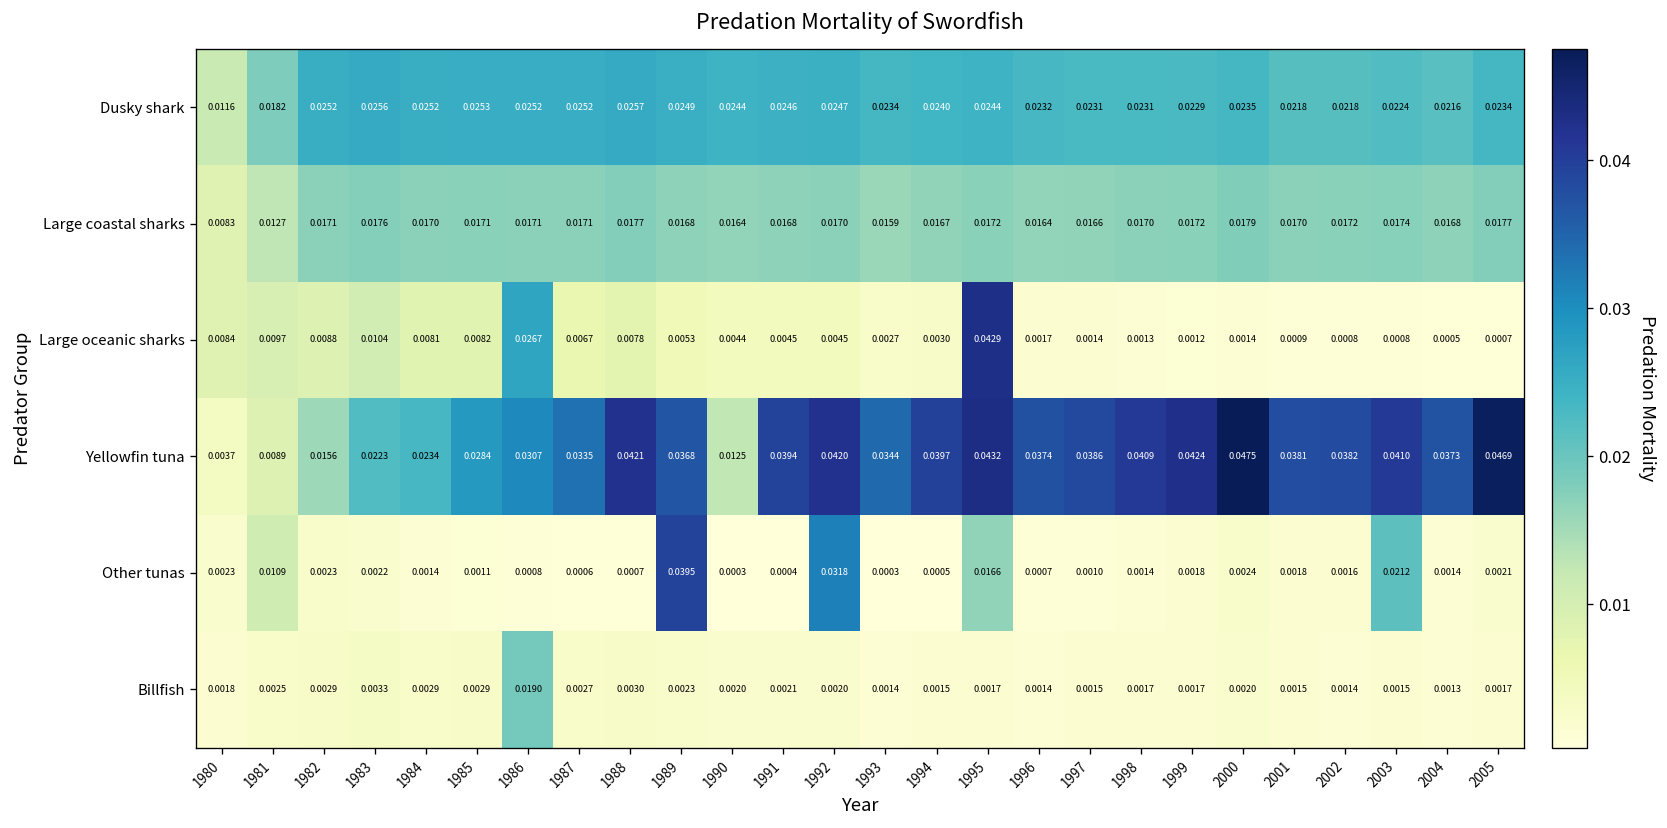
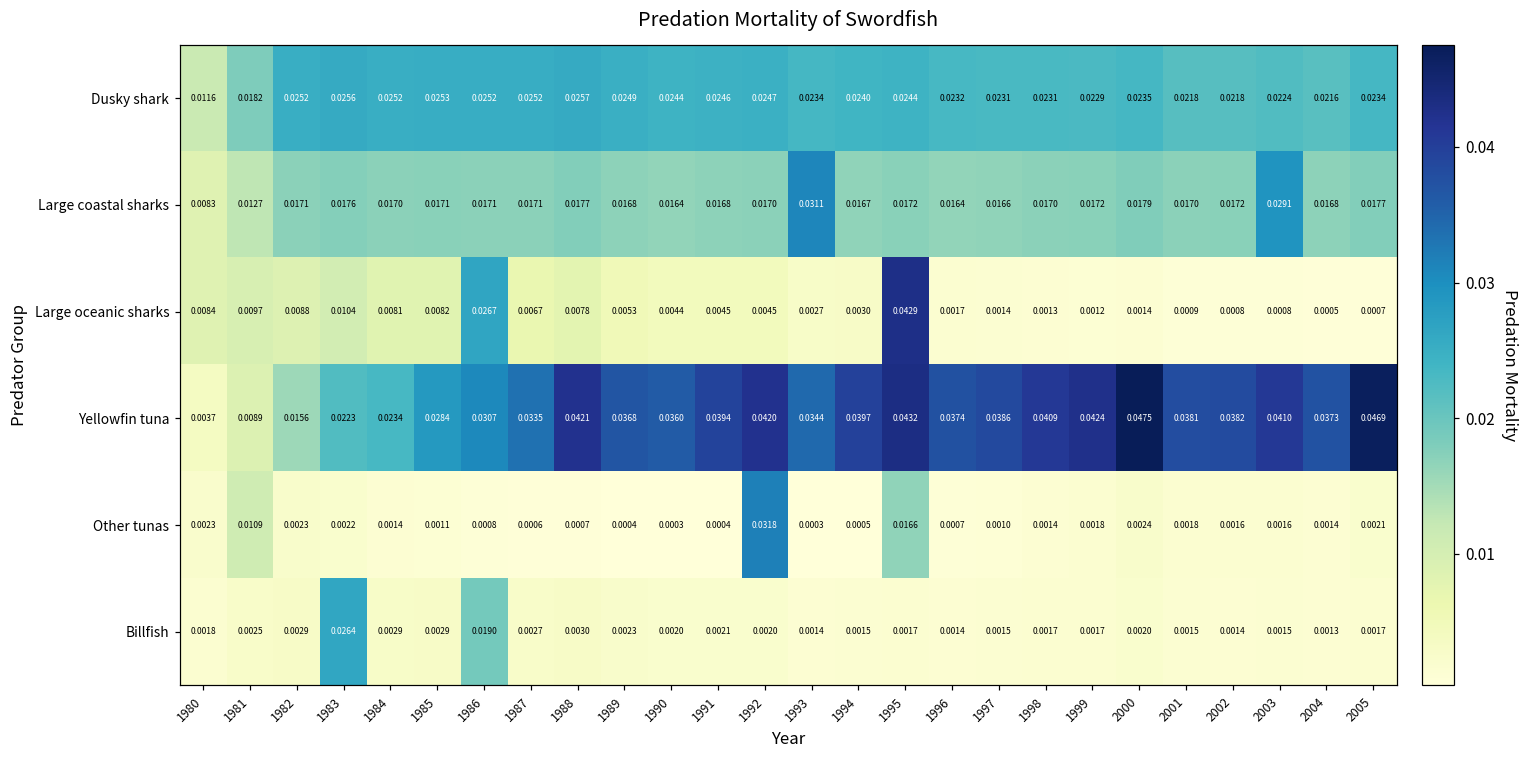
  {
    "Dusky shark": {
      "1980": 0.0116,
      "1981": 0.0182,
      "1982": 0.0252,
      "1983": 0.0256,
      "1984": 0.0252,
      "1985": 0.0253,
      "1986": 0.0252,
      "1987": 0.0252,
      "1988": 0.0257,
      "1989": 0.0249,
      "1990": 0.0244,
      "1991": 0.0246,
      "1992": 0.0247,
      "1993": 0.0234,
      "1994": 0.0240,
      "1995": 0.0244,
      "1996": 0.0232,
      "1997": 0.0231,
      "1998": 0.0231,
      "1999": 0.0229,
      "2000": 0.0235,
      "2001": 0.0218,
      "2002": 0.0218,
      "2003": 0.0224,
      "2004": 0.0216,
      "2005": 0.0234
    },
    "Large coastal sharks": {
      "1980": 0.0083,
      "1981": 0.0127,
      "1982": 0.0171,
      "1983": 0.0176,
      "1984": 0.0170,
      "1985": 0.0171,
      "1986": 0.0171,
      "1987": 0.0171,
      "1988": 0.0177,
      "1989": 0.0168,
      "1990": 0.0164,
      "1991": 0.0168,
      "1992": 0.0170,
-     "1993": 0.0159,
+     "1993": 0.0311,
      "1994": 0.0167,
      "1995": 0.0172,
      "1996": 0.0164,
      "1997": 0.0166,
      "1998": 0.0170,
      "1999": 0.0172,
      "2000": 0.0179,
      "2001": 0.0170,
      "2002": 0.0172,
-     "2003": 0.0174,
+     "2003": 0.0291,
      "2004": 0.0168,
      "2005": 0.0177
    },
    "Large oceanic sharks": {
      "1980": 0.0084,
      "1981": 0.0097,
      "1982": 0.0088,
      "1983": 0.0104,
      "1984": 0.0081,
      "1985": 0.0082,
      "1986": 0.0267,
      "1987": 0.0067,
      "1988": 0.0078,
      "1989": 0.0053,
      "1990": 0.0044,
      "1991": 0.0045,
      "1992": 0.0045,
      "1993": 0.0027,
      "1994": 0.0030,
      "1995": 0.0429,
      "1996": 0.0017,
      "1997": 0.0014,
      "1998": 0.0013,
      "1999": 0.0012,
      "2000": 0.0014,
      "2001": 0.0009,
      "2002": 0.0008,
      "2003": 0.0008,
      "2004": 0.0005,
      "2005": 0.0007
    },
    "Yellowfin tuna": {
      "1980": 0.0037,
      "1981": 0.0089,
      "1982": 0.0156,
      "1983": 0.0223,
      "1984": 0.0234,
      "1985": 0.0284,
      "1986": 0.0307,
      "1987": 0.0335,
      "1988": 0.0421,
      "1989": 0.0368,
-     "1990": 0.0125,
+     "1990": 0.0360,
      "1991": 0.0394,
      "1992": 0.0420,
      "1993": 0.0344,
      "1994": 0.0397,
      "1995": 0.0432,
      "1996": 0.0374,
      "1997": 0.0386,
      "1998": 0.0409,
      "1999": 0.0424,
      "2000": 0.0475,
      "2001": 0.0381,
      "2002": 0.0382,
      "2003": 0.0410,
      "2004": 0.0373,
      "2005": 0.0469
    },
    "Other tunas": {
      "1980": 0.0023,
      "1981": 0.0109,
      "1982": 0.0023,
      "1983": 0.0022,
      "1984": 0.0014,
      "1985": 0.0011,
      "1986": 0.0008,
      "1987": 0.0006,
      "1988": 0.0007,
-     "1989": 0.0395,
+     "1989": 0.0004,
      "1990": 0.0003,
      "1991": 0.0004,
      "1992": 0.0318,
      "1993": 0.0003,
      "1994": 0.0005,
      "1995": 0.0166,
      "1996": 0.0007,
      "1997": 0.0010,
      "1998": 0.0014,
      "1999": 0.0018,
      "2000": 0.0024,
      "2001": 0.0018,
      "2002": 0.0016,
-     "2003": 0.0212,
+     "2003": 0.0016,
      "2004": 0.0014,
      "2005": 0.0021
    },
    "Billfish": {
      "1980": 0.0018,
      "1981": 0.0025,
      "1982": 0.0029,
-     "1983": 0.0033,
+     "1983": 0.0264,
      "1984": 0.0029,
      "1985": 0.0029,
      "1986": 0.0190,
      "1987": 0.0027,
      "1988": 0.0030,
      "1989": 0.0023,
      "1990": 0.0020,
      "1991": 0.0021,
      "1992": 0.0020,
      "1993": 0.0014,
      "1994": 0.0015,
      "1995": 0.0017,
      "1996": 0.0014,
      "1997": 0.0015,
      "1998": 0.0017,
      "1999": 0.0017,
      "2000": 0.0020,
      "2001": 0.0015,
      "2002": 0.0014,
      "2003": 0.0015,
      "2004": 0.0013,
      "2005": 0.0017
    }
  }
